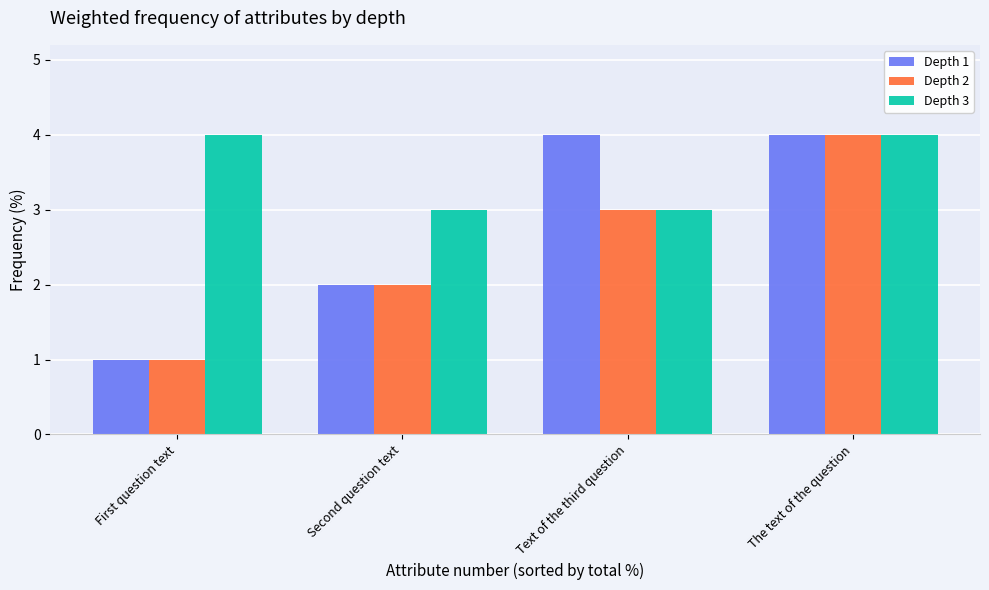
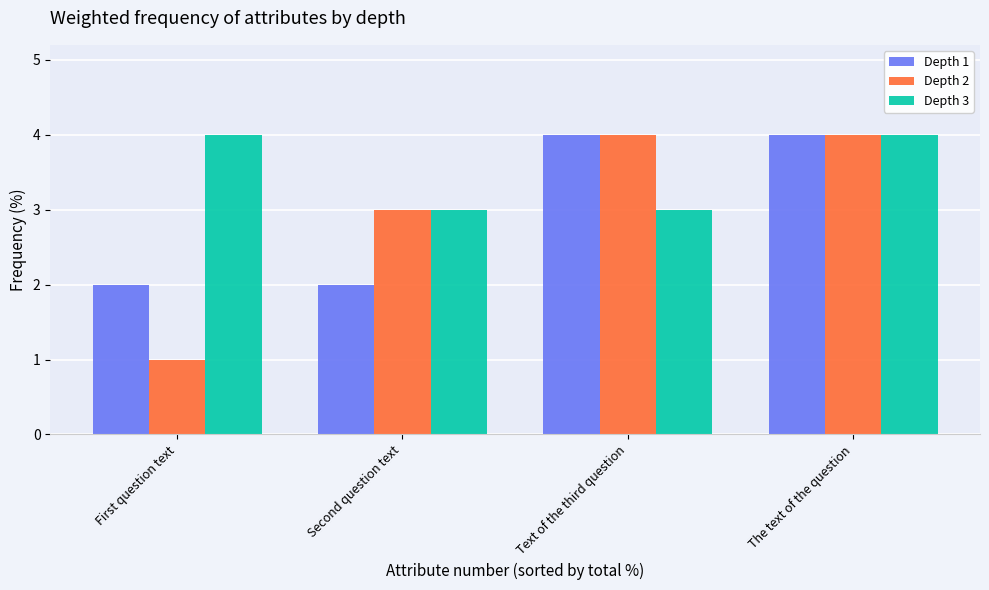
  {
    "Depth 1": {
-     "First question text": 1,
+     "First question text": 2,
      "Second question text": 2,
      "Text of the third question": 4,
      "The text of the question": 4
    },
    "Depth 2": {
      "First question text": 1,
-     "Second question text": 2,
-     "Text of the third question": 3,
+     "Second question text": 3,
+     "Text of the third question": 4,
      "The text of the question": 4
    },
    "Depth 3": {
      "First question text": 4,
      "Second question text": 3,
      "Text of the third question": 3,
      "The text of the question": 4
    }
  }
